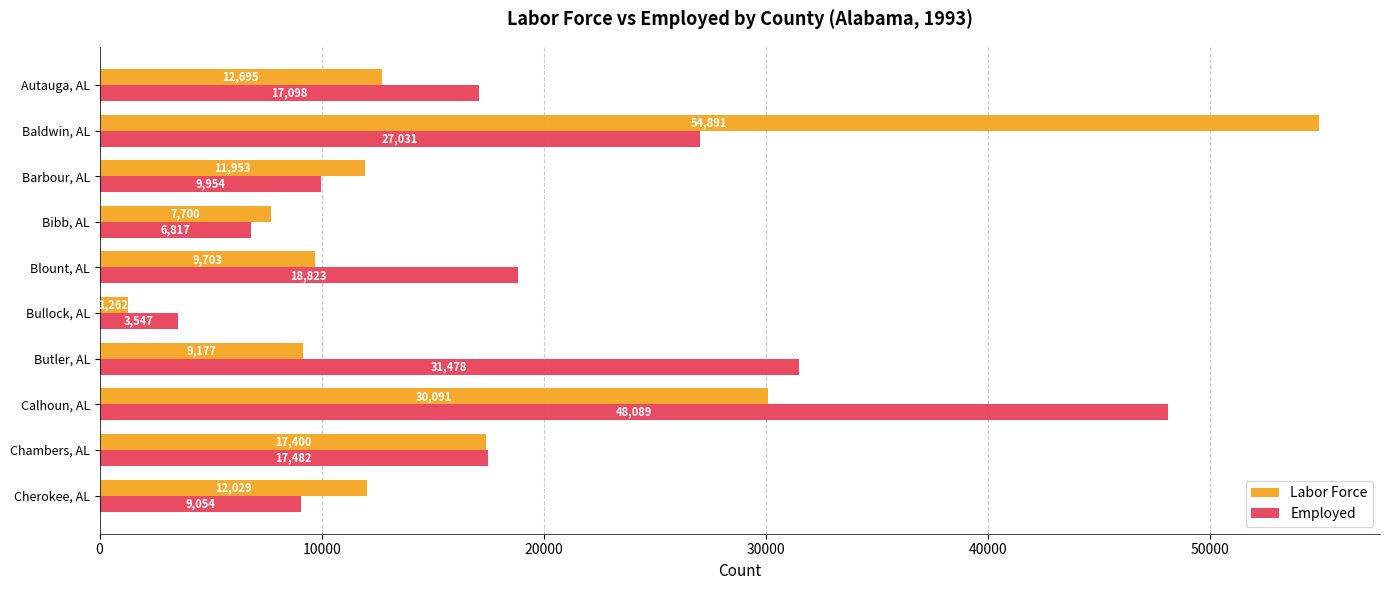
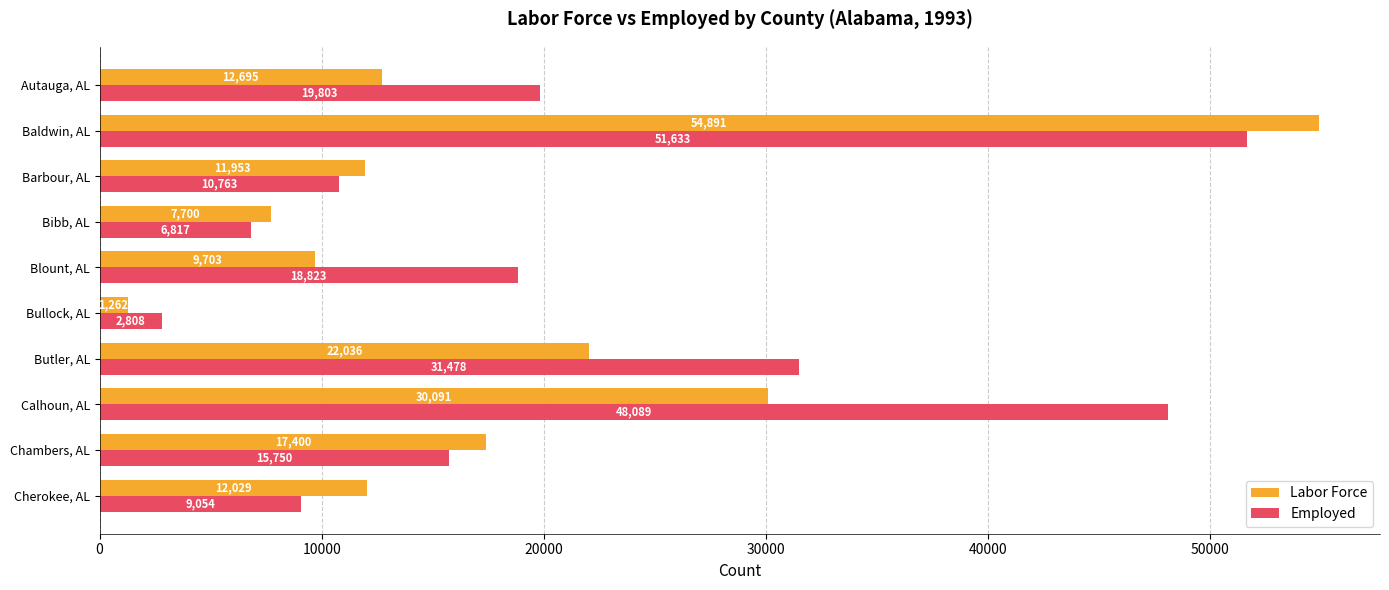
  {
    "Labor Force": {
      "Autauga, AL": "12,695",
      "Baldwin, AL": "54,891",
      "Barbour, AL": "11,953",
      "Bibb, AL": "7,700",
      "Blount, AL": "9,703",
      "Bullock, AL": "1,262",
-     "Butler, AL": "9,177",
+     "Butler, AL": "22,036",
      "Calhoun, AL": "30,091",
      "Chambers, AL": "17,400",
      "Cherokee, AL": "12,029"
    },
    "Employed": {
-     "Autauga, AL": "17,098",
-     "Baldwin, AL": "27,031",
-     "Barbour, AL": "9,954",
+     "Autauga, AL": "19,803",
+     "Baldwin, AL": "51,633",
+     "Barbour, AL": "10,763",
      "Bibb, AL": "6,817",
      "Blount, AL": "18,823",
-     "Bullock, AL": "3,547",
+     "Bullock, AL": "2,808",
      "Butler, AL": "31,478",
      "Calhoun, AL": "48,089",
-     "Chambers, AL": "17,482",
+     "Chambers, AL": "15,750",
      "Cherokee, AL": "9,054"
    }
  }
